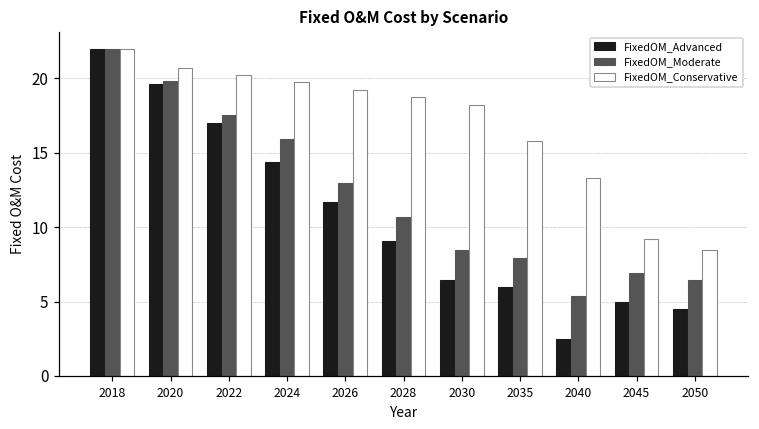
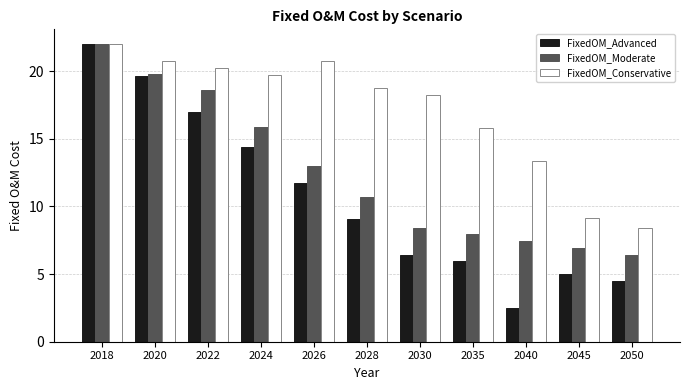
  {
    "FixedOM_Advanced": {
      "2018": 22.0,
      "2020": 19.7,
      "2022": 17.0,
      "2024": 14.4,
      "2026": 11.7,
      "2028": 9.1,
      "2030": 6.4,
      "2035": 6.0,
      "2040": 2.5,
      "2045": 5.0,
      "2050": 4.5
    },
    "FixedOM_Moderate": {
      "2018": 22.0,
      "2020": 19.8,
-     "2022": 17.6,
+     "2022": 18.6,
      "2024": 15.9,
      "2026": 13.0,
      "2028": 10.7,
      "2030": 8.4,
      "2035": 7.9,
-     "2040": 5.4,
+     "2040": 7.4,
      "2045": 6.9,
      "2050": 6.4
    },
    "FixedOM_Conservative": {
      "2018": 22.0,
      "2020": 20.7,
      "2022": 20.2,
      "2024": 19.7,
-     "2026": 19.2,
+     "2026": 20.8,
      "2028": 18.7,
      "2030": 18.2,
      "2035": 15.8,
      "2040": 13.3,
      "2045": 9.2,
      "2050": 8.4
    }
  }
